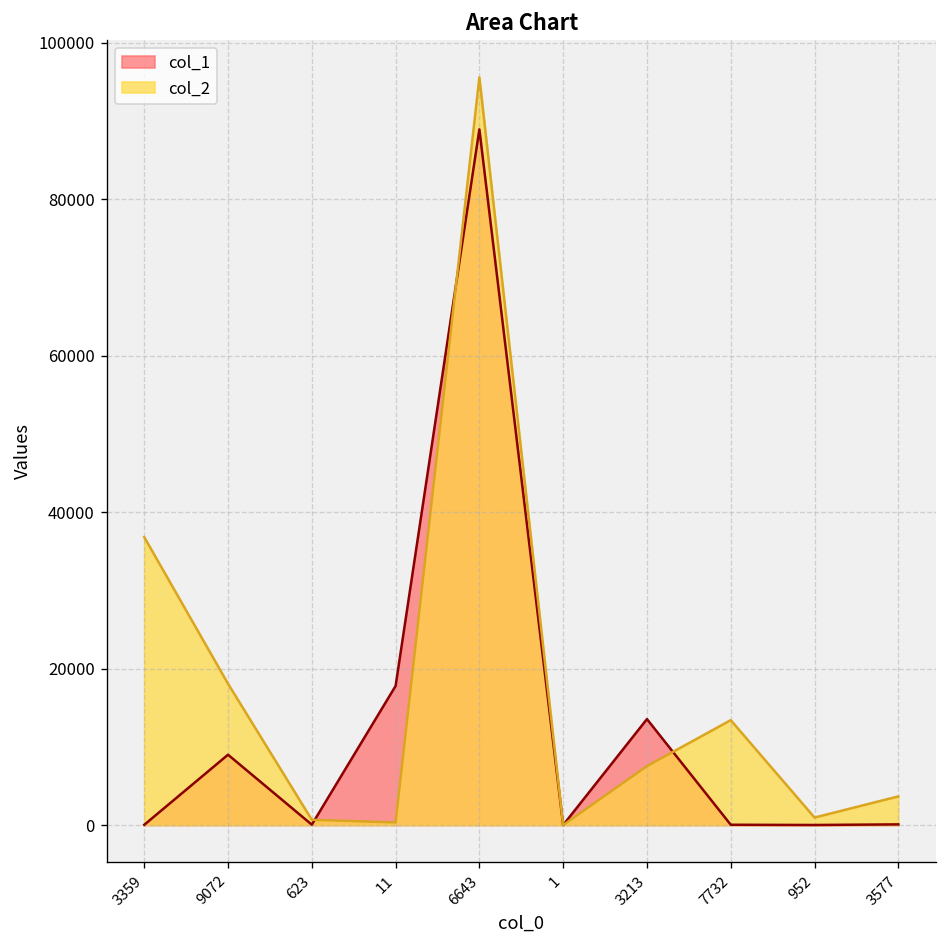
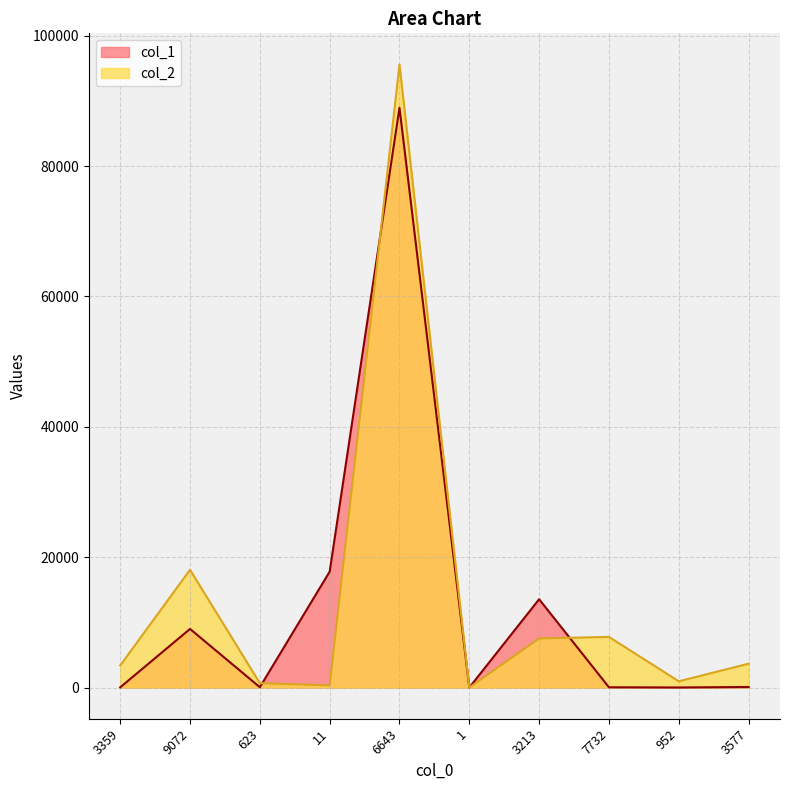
  {
    "col_1": {
      "3359": 0,
      "9072": 9000,
      "623": 0,
      "11": 18000,
      "6643": 89000,
      "3213": 14000,
      "7732": 0,
      "952": 0,
      "3577": 0
    },
    "col_2": {
-     "3359": 37000,
+     "3359": 3000,
      "9072": 18000,
      "623": 1000,
      "11": 0,
      "6643": 96000,
      "3213": 8000,
-     "7732": 13000,
+     "7732": 8000,
      "952": 1000,
      "3577": 4000
    }
  }
